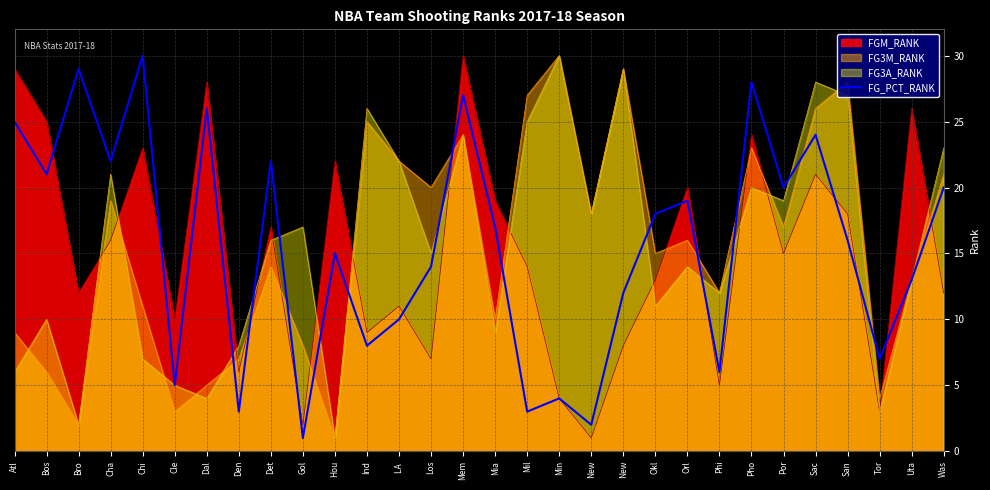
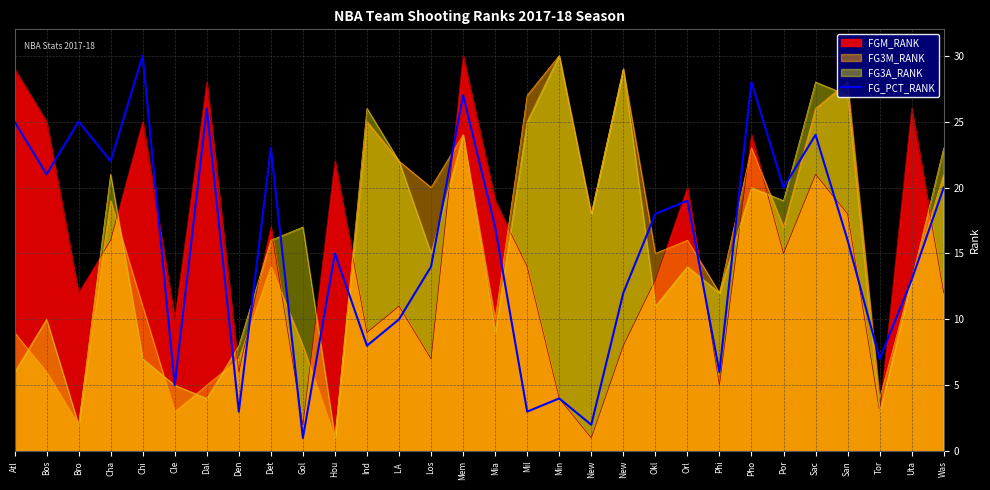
  {
    "FGM_RANK": {
      "Atl": 29,
      "Bos": 25,
      "Bro": 12,
      "Cha": 16,
-     "Chi": 23,
+     "Chi": 25,
      "Cle": 10,
      "Dal": 28,
      "Den": 6,
      "Det": 17,
      "Gol": 2,
      "Hou": 22,
      "Ind": 9,
      "LA": 11,
      "Los": 7,
      "Mem": 30,
      "Mia": 19,
      "Mil": 14,
      "Okl": 13,
      "Orl": 20,
      "Phi": 5,
      "Pho": 24,
      "Por": 15,
      "Sac": 21,
      "San": 18,
      "Uta": 26,
      "Was": 12
    },
    "FG_PCT_RANK": {
      "Atl": 25,
      "Bos": 21,
-     "Bro": 29,
+     "Bro": 25,
      "Cha": 22,
      "Chi": 30,
      "Dal": 26,
      "Den": 3,
-     "Det": 22,
+     "Det": 23,
      "Gol": 1,
      "Hou": 15,
      "Ind": 8,
      "LA": 10,
      "Los": 14,
      "Mem": 27,
      "Mia": 17,
      "Mil": 3,
      "Okl": 18,
      "Orl": 19,
      "Phi": 6,
      "Pho": 28,
      "Por": 20,
      "Sac": 24,
      "San": 16,
      "Tor": 7,
      "Was": 20
    }
  }
